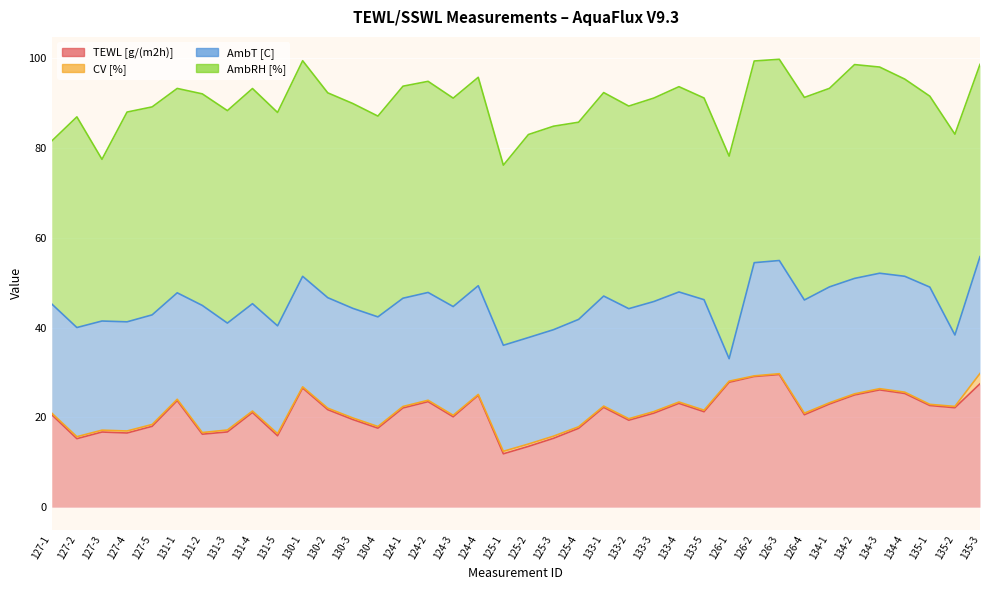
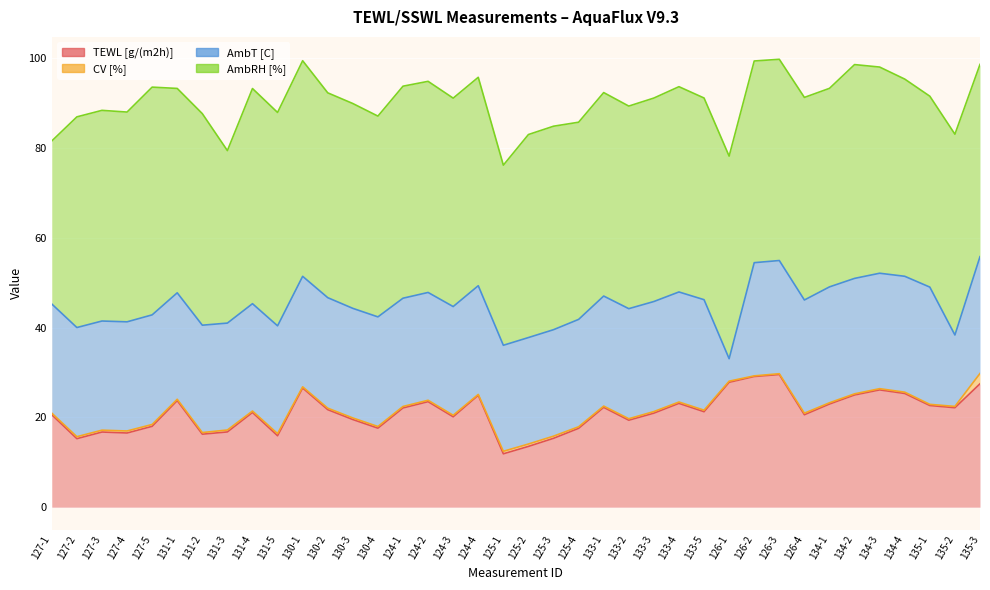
  {
    "TEWL [g/(m2h)]": {
      "135-3": 27
    },
    "CV [%]": {
      "135-3": 2
    },
    "AmbT [C]": {
      "127-1": 24,
      "127-2": 24,
      "127-3": 24,
      "127-4": 24,
      "127-5": 24,
      "131-1": 24,
-     "131-2": 28,
+     "131-2": 24,
      "131-3": 24,
      "131-4": 24,
      "131-5": 24,
      "130-1": 25,
      "130-2": 25,
      "130-3": 24,
      "130-4": 24,
      "124-1": 24,
      "124-2": 24,
      "124-3": 24,
      "124-4": 24,
      "125-1": 24,
      "125-2": 24,
      "125-3": 24,
      "125-4": 24,
      "133-1": 25,
      "133-2": 25,
      "133-3": 25,
      "133-4": 25,
      "133-5": 25,
      "126-1": 5,
      "126-2": 25,
      "126-3": 25,
      "126-4": 25,
      "134-1": 26,
      "134-2": 26,
      "134-3": 26,
      "134-4": 26,
      "135-1": 26,
      "135-2": 16,
      "135-3": 26
    },
    "AmbRH [%]": {
      "127-1": 36,
      "127-2": 47,
-     "127-3": 36,
+     "127-3": 47,
      "127-4": 47,
-     "127-5": 46,
+     "127-5": 51,
      "131-1": 46,
      "131-2": 47,
-     "131-3": 47,
+     "131-3": 38,
      "131-4": 48,
      "131-5": 48,
      "130-1": 48,
      "130-2": 46,
      "130-3": 46,
      "130-4": 45,
      "124-1": 47,
      "124-2": 47,
      "124-3": 46,
      "124-4": 46,
      "125-1": 40,
      "125-2": 45,
      "125-3": 45,
      "125-4": 44,
      "133-1": 45,
      "133-2": 45,
      "133-3": 45,
      "133-4": 46,
      "133-5": 45,
      "126-1": 45,
      "126-2": 45,
      "126-3": 45,
      "126-4": 45,
      "134-1": 44,
      "134-2": 48,
      "134-3": 46,
      "134-4": 44,
      "135-1": 43,
      "135-2": 45,
      "135-3": 43
    }
  }
